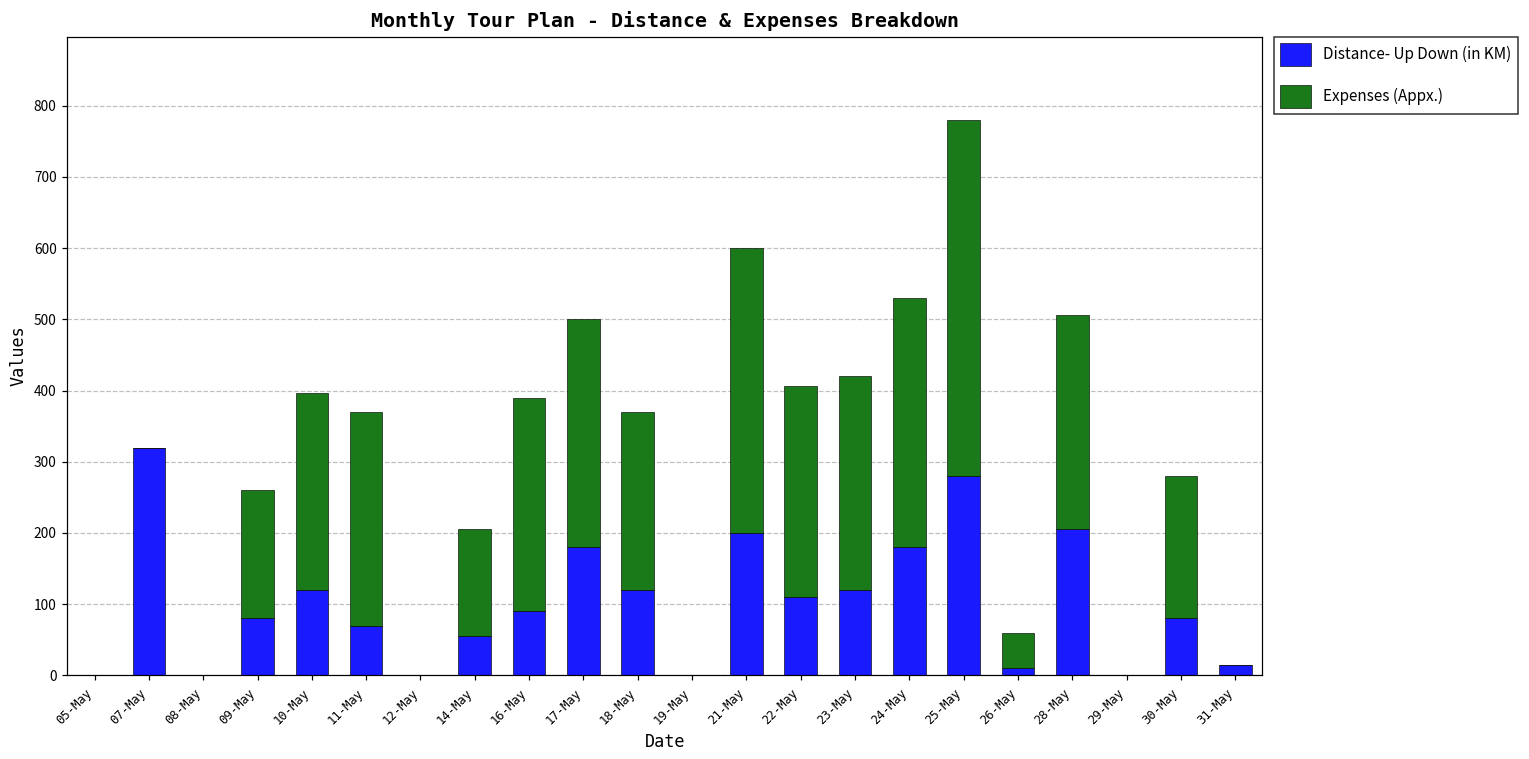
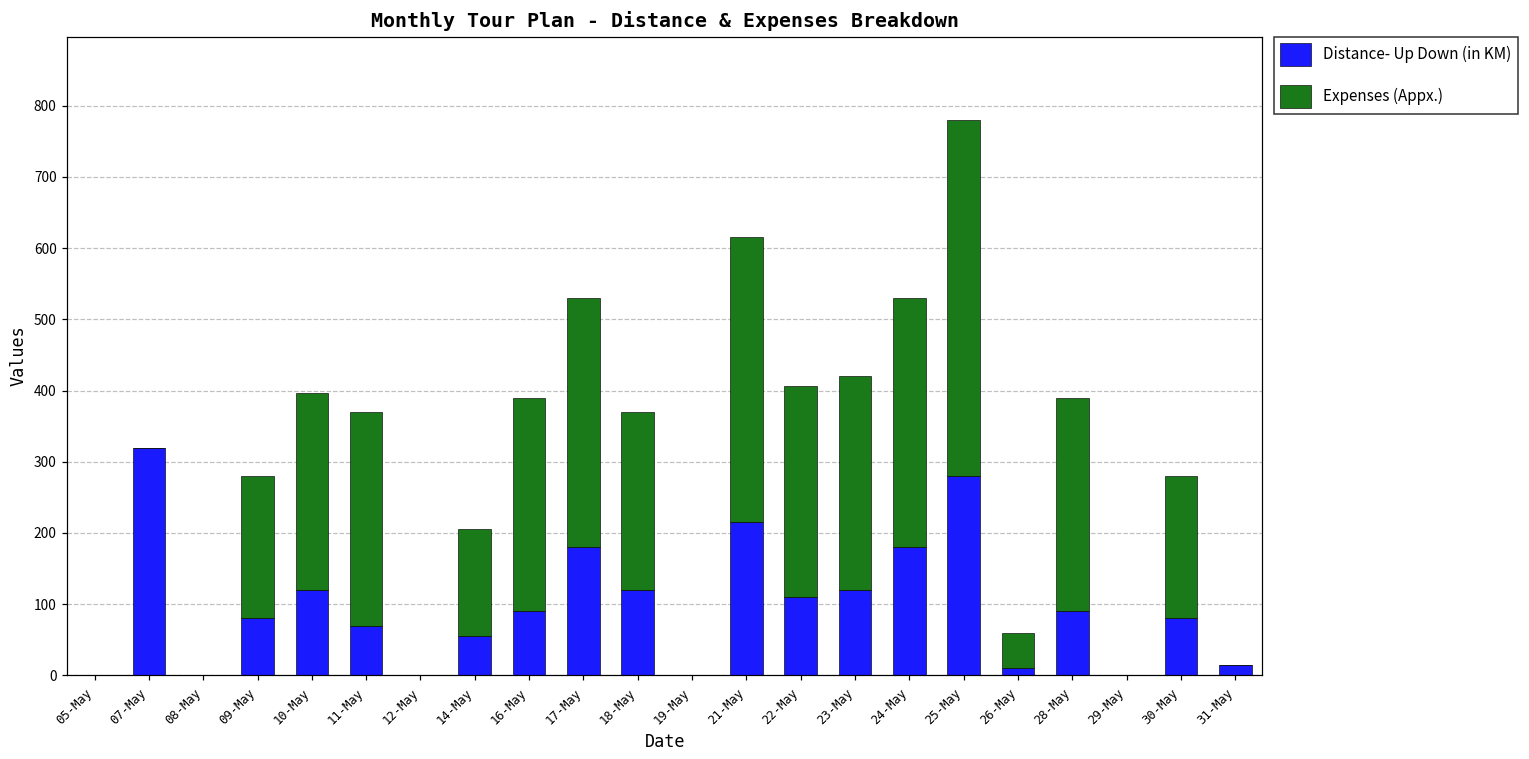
  {
    "Distance- Up Down (in KM)": {
      "05-May": 0,
      "07-May": 320,
      "08-May": 0,
      "09-May": 80,
      "10-May": 120,
      "11-May": 70,
      "12-May": 0,
      "14-May": 60,
      "16-May": 90,
      "17-May": 180,
      "18-May": 120,
      "19-May": 0,
-     "21-May": 200,
+     "21-May": 220,
      "22-May": 110,
      "23-May": 120,
      "24-May": 180,
      "25-May": 280,
      "26-May": 10,
-     "28-May": 210,
+     "28-May": 90,
      "29-May": 0,
      "30-May": 80,
      "31-May": 20
    },
    "Expenses (Appx.)": {
      "05-May": 0,
      "07-May": 0,
      "08-May": 0,
-     "09-May": 180,
+     "09-May": 200,
      "10-May": 280,
      "11-May": 300,
      "12-May": 0,
      "14-May": 150,
      "16-May": 300,
-     "17-May": 320,
+     "17-May": 350,
      "18-May": 250,
      "19-May": 0,
      "21-May": 400,
      "22-May": 300,
      "23-May": 300,
      "24-May": 350,
      "25-May": 500,
      "26-May": 50,
      "28-May": 300,
      "29-May": 0,
      "30-May": 200,
      "31-May": 0
    }
  }
